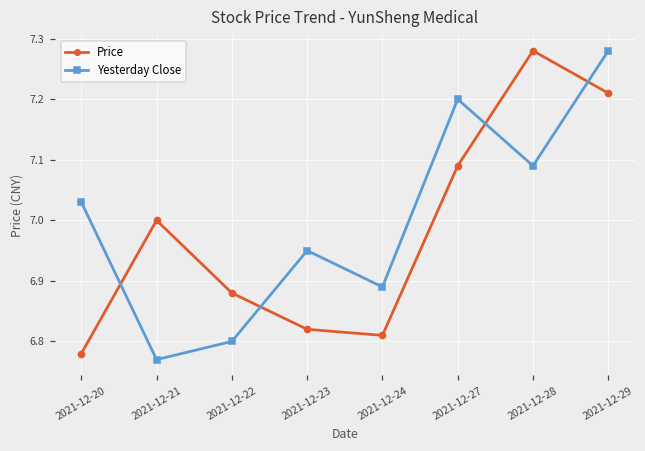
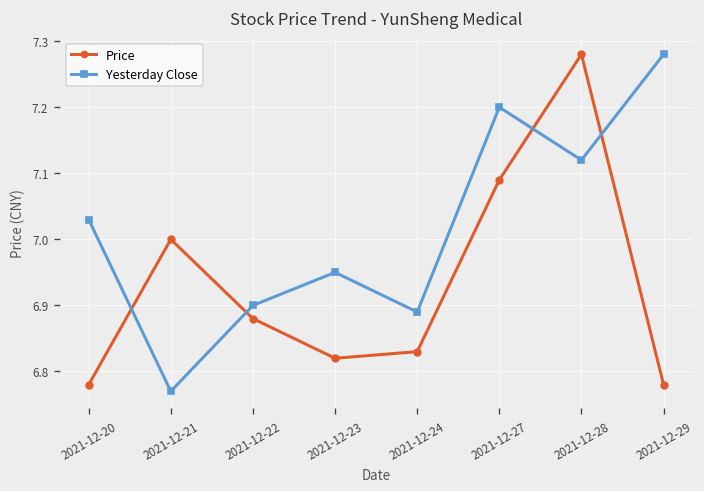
  {
    "Price": {
      "2021-12-20": 6.78,
      "2021-12-21": 7.00,
      "2021-12-22": 6.88,
      "2021-12-23": 6.82,
-     "2021-12-24": 6.81,
+     "2021-12-24": 6.83,
      "2021-12-27": 7.09,
      "2021-12-28": 7.28,
-     "2021-12-29": 7.21
+     "2021-12-29": 6.78
    },
    "Yesterday Close": {
      "2021-12-20": 7.03,
      "2021-12-21": 6.77,
-     "2021-12-22": 6.8,
+     "2021-12-22": 6.9,
      "2021-12-23": 6.95,
      "2021-12-24": 6.89,
      "2021-12-27": 7.20,
-     "2021-12-28": 7.09,
+     "2021-12-28": 7.12,
      "2021-12-29": 7.28
    }
  }
